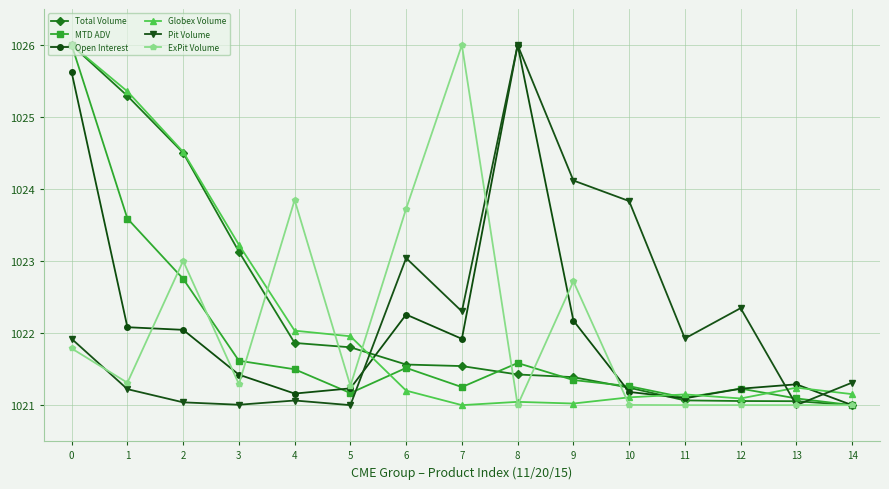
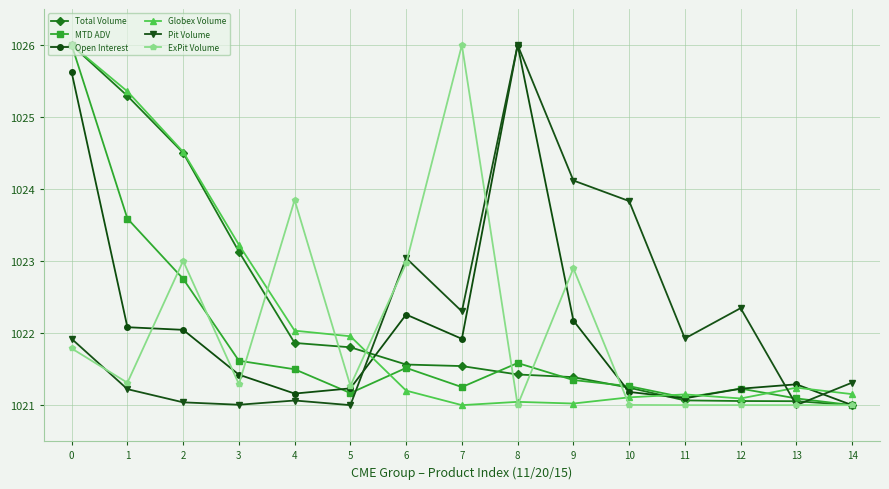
  {
    "ExPit Volume": {
      "0": 1021.8,
      "1": 1021.3,
      "2": 1023.0,
      "3": 1021.3,
      "4": 1023.8,
      "5": 1021.3,
-     "6": 1023.7,
+     "6": 1023.0,
      "7": 1026.0,
      "8": 1021.0,
-     "9": 1022.7,
+     "9": 1022.9,
      "10": 1021.0,
      "11": 1021.0,
      "12": 1021.0
    }
  }
